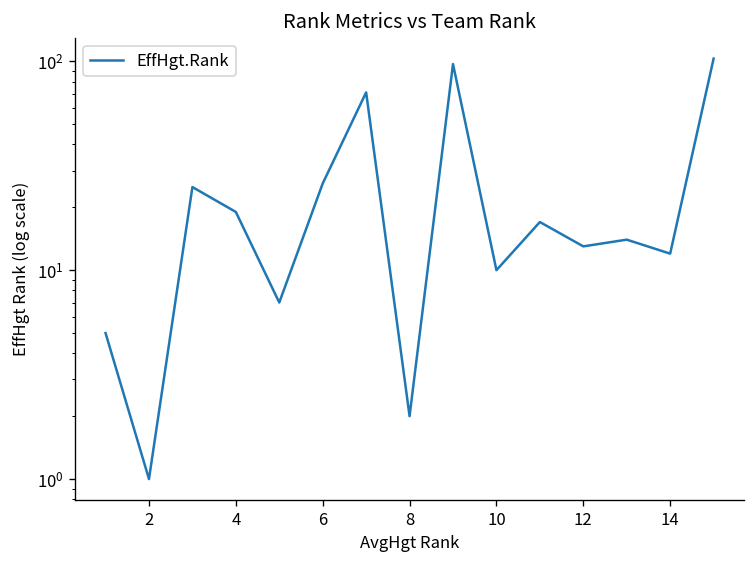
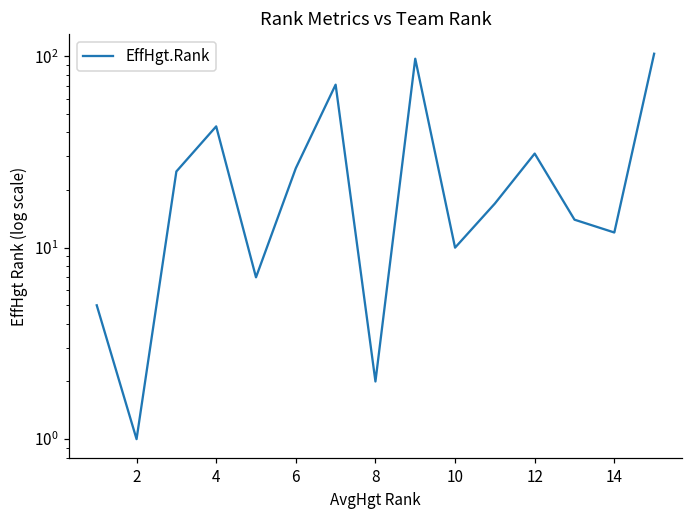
  {
    "2": 1,
-   "4": 19,
+   "4": 43,
    "6": 26,
    "8": 2,
    "10": 10,
-   "12": 13,
+   "12": 31,
    "14": 12
  }
